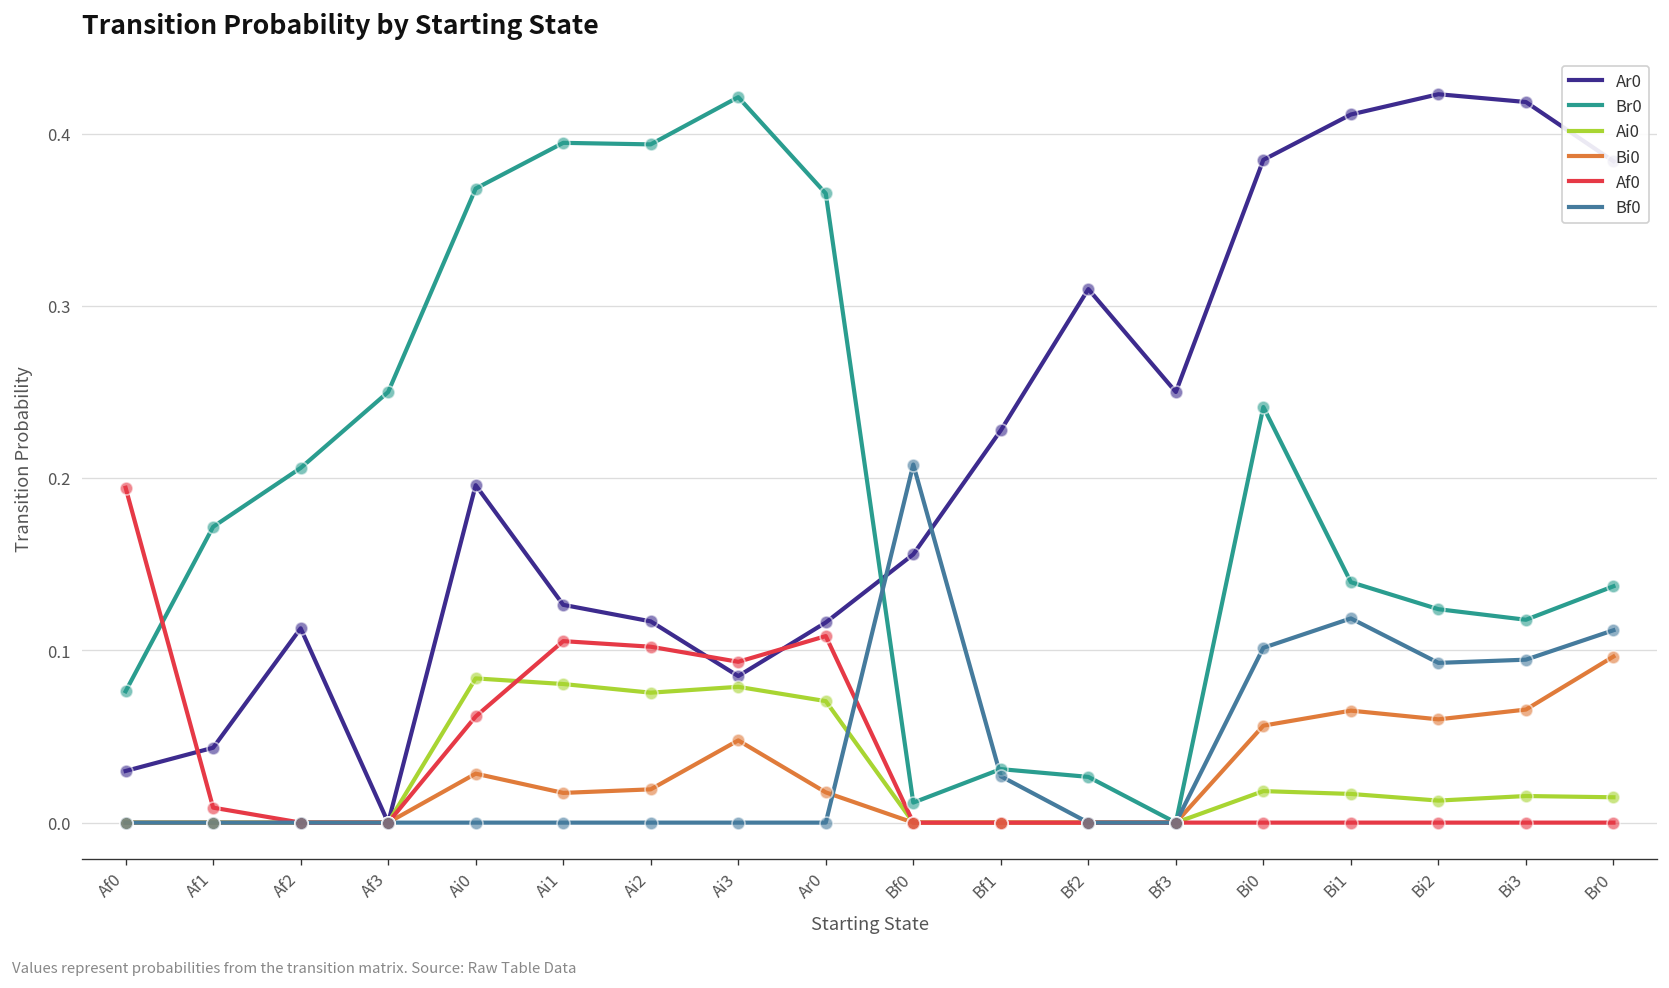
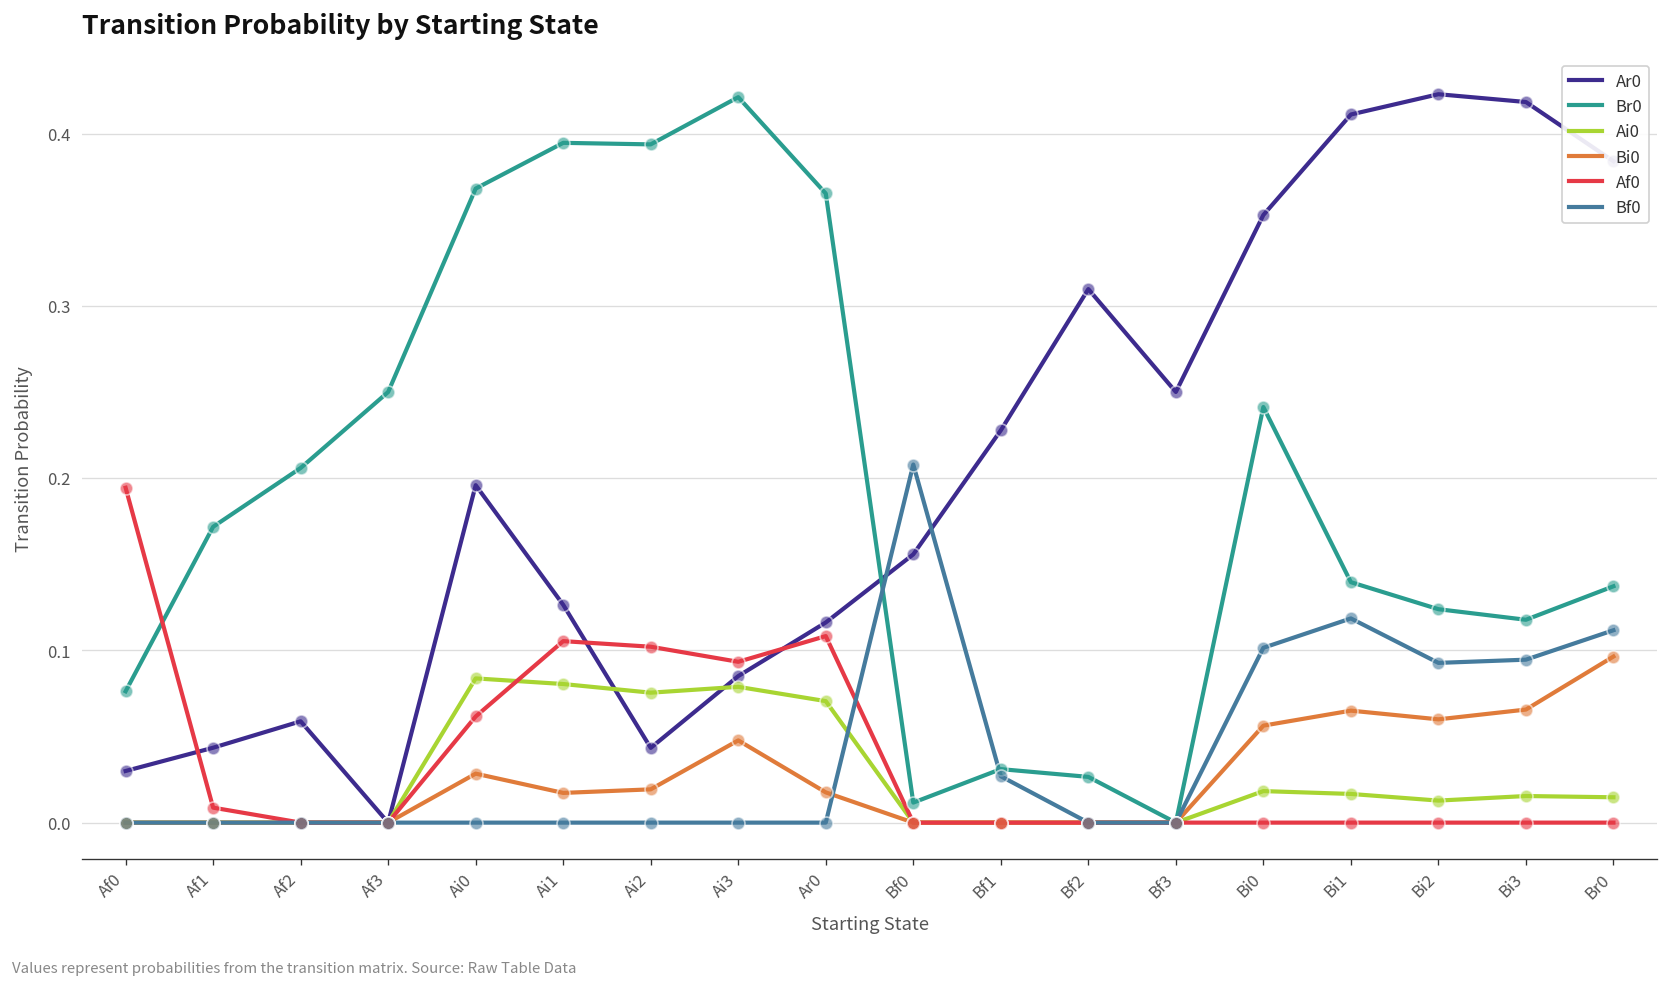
  {
    "Ar0": {
      "Af0": 0.030,
      "Af1": 0.043,
-     "Af2": 0.113,
+     "Af2": 0.059,
      "Ai0": 0.196,
      "Ai1": 0.126,
-     "Ai2": 0.117,
+     "Ai2": 0.043,
      "Ai3": 0.085,
      "Ar0": 0.116,
      "Bf0": 0.156,
      "Bf1": 0.228,
      "Bf2": 0.310,
      "Bf3": 0.250,
-     "Bi0": 0.385,
+     "Bi0": 0.353,
      "Bi1": 0.411,
      "Bi2": 0.423,
      "Bi3": 0.418
    },
    "Ai0": {
      "Ai0": 0.084,
      "Ai1": 0.080,
      "Ai2": 0.075,
      "Ai3": 0.079,
      "Ar0": 0.071,
      "Bi0": 0.018,
      "Bi1": 0.017,
      "Bi2": 0.013,
      "Bi3": 0.015,
      "Br0": 0.015
    },
    "Bi0": {
      "Ai0": 0.028,
      "Ai1": 0.017,
      "Ai2": 0.019,
      "Ai3": 0.048,
      "Ar0": 0.018,
      "Bi0": 0.056,
      "Bi1": 0.065,
      "Bi2": 0.060,
      "Bi3": 0.066,
      "Br0": 0.096
    },
    "Af0": {
      "Af0": 0.194,
      "Af1": 0.009,
      "Ai0": 0.062,
      "Ai1": 0.105,
      "Ai2": 0.102,
      "Ai3": 0.093,
      "Ar0": 0.108,
      "Bi0": 0.000,
      "Bi1": 0.000,
      "Bi2": 0.000,
      "Bi3": 0.000,
      "Br0": 0.000
    }
  }
